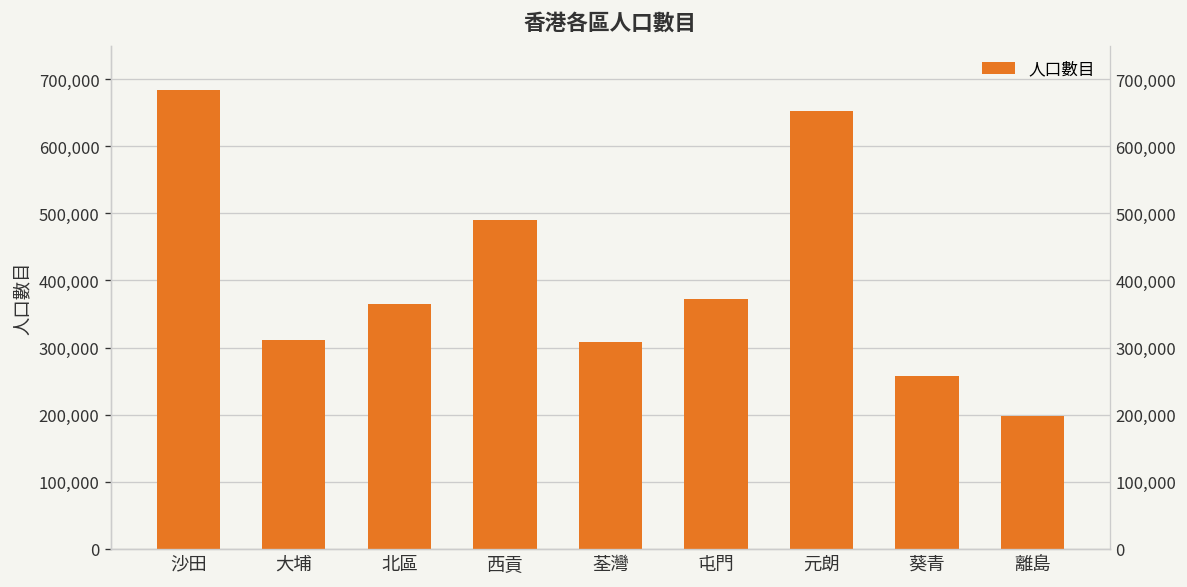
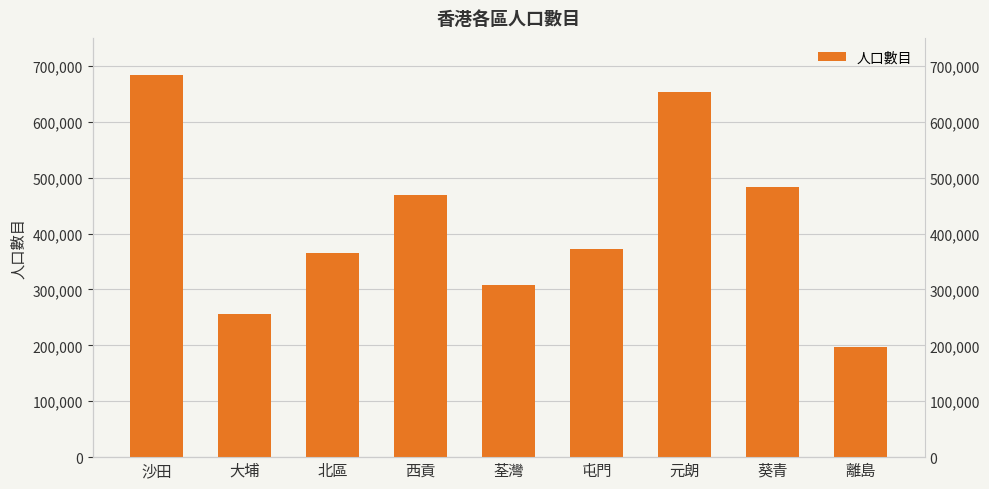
  {
    "沙田": "680,000",
-   "大埔": "310,000",
+   "大埔": "260,000",
    "北區": "360,000",
-   "西貢": "490,000",
+   "西貢": "470,000",
    "荃灣": "310,000",
    "屯門": "370,000",
    "元朗": "650,000",
-   "葵青": "260,000",
+   "葵青": "480,000",
    "離島": "200,000"
  }
